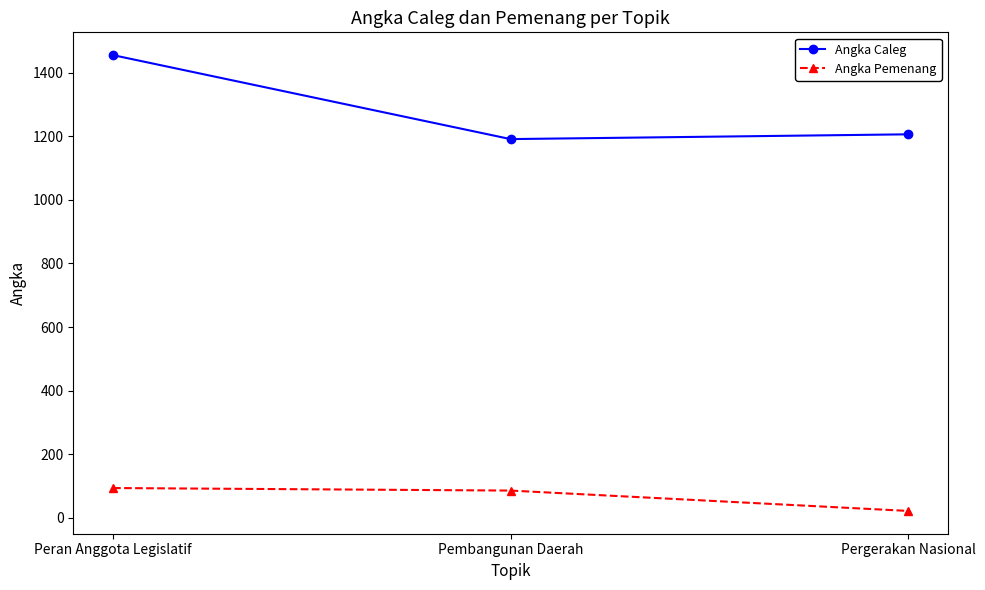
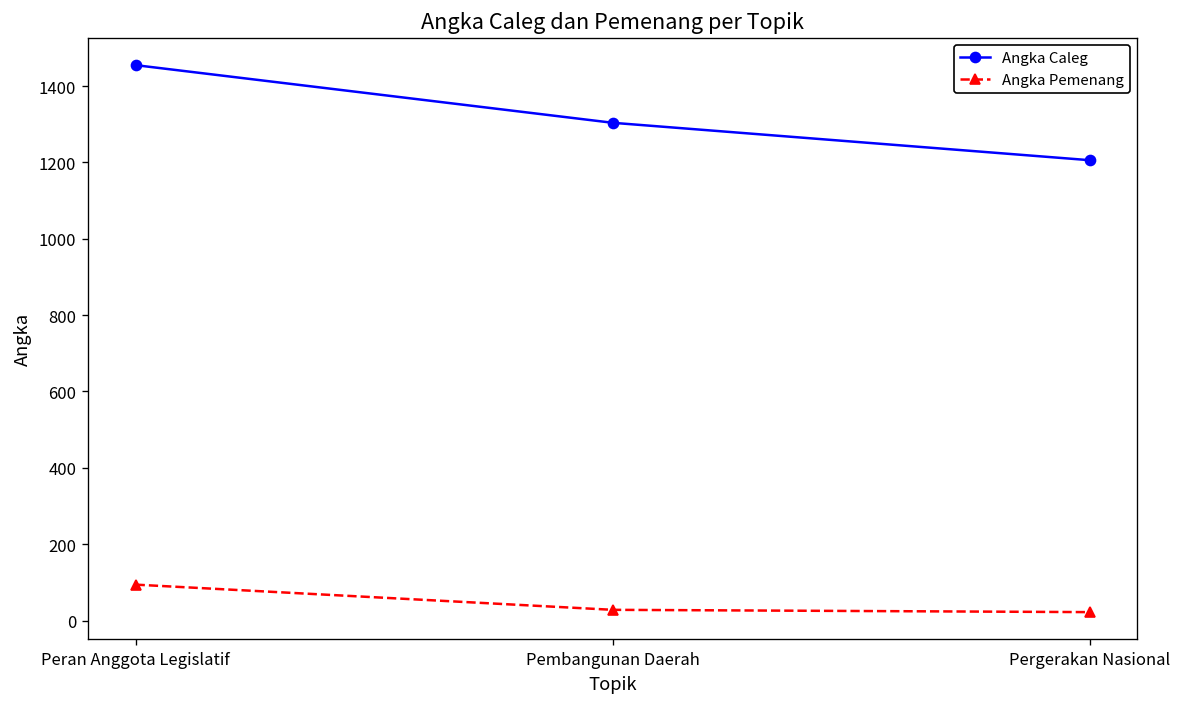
  {
    "Angka Caleg": {
      "Peran Anggota Legislatif": 1460,
-     "Pembangunan Daerah": 1190,
+     "Pembangunan Daerah": 1300,
      "Pergerakan Nasional": 1210
    },
    "Angka Pemenang": {
      "Peran Anggota Legislatif": 90,
-     "Pembangunan Daerah": 90,
+     "Pembangunan Daerah": 30,
      "Pergerakan Nasional": 20
    }
  }
